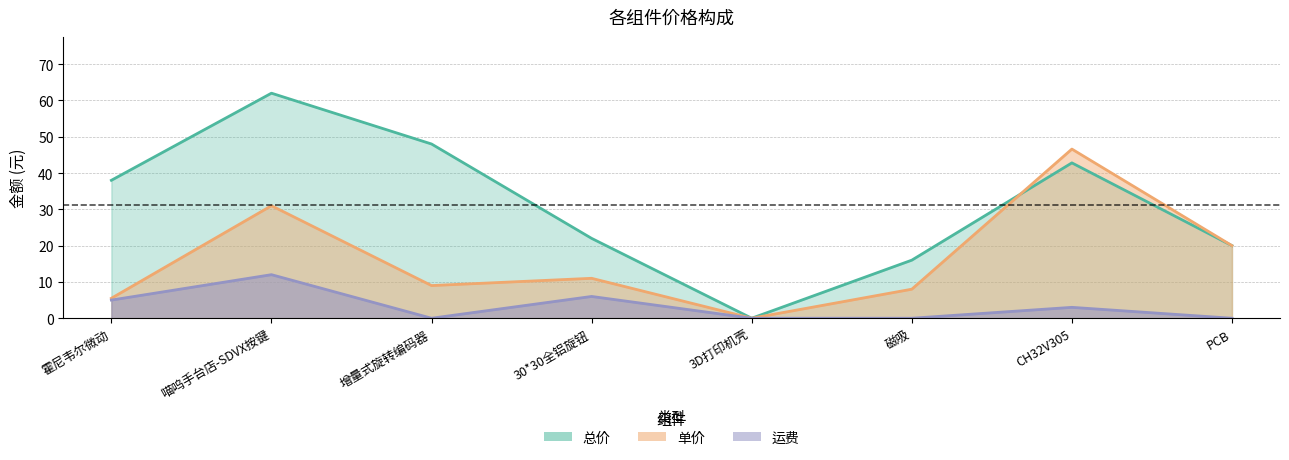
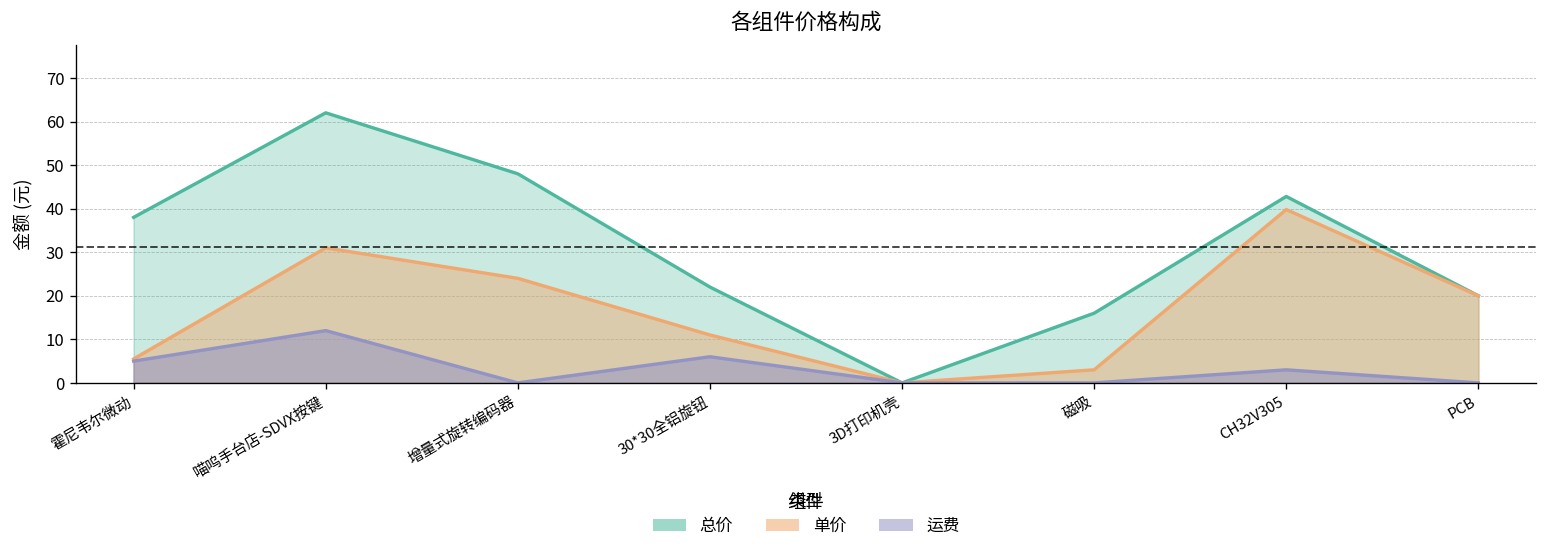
  {
    "单价": {
      "喵呜手台店-SDVX按键": 31,
-     "增量式旋转编码器": 9,
+     "增量式旋转编码器": 24,
      "30*30全铝旋钮": 11,
-     "磁吸": 8,
-     "CH32V305": 47
+     "磁吸": 3,
+     "CH32V305": 40
    }
  }
